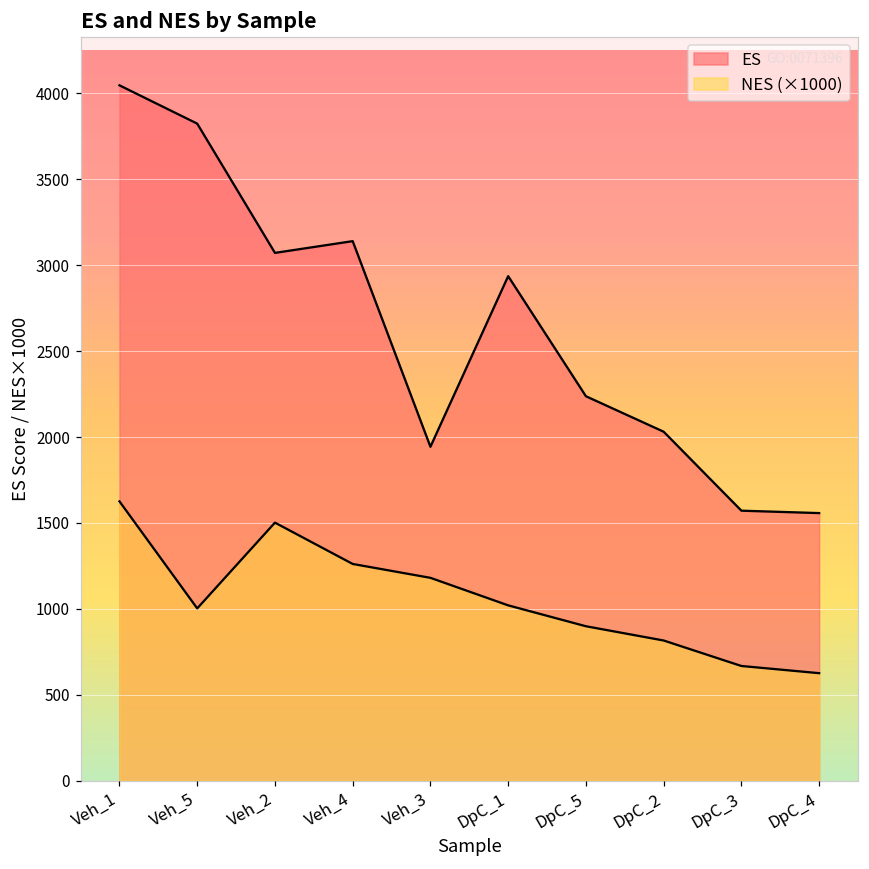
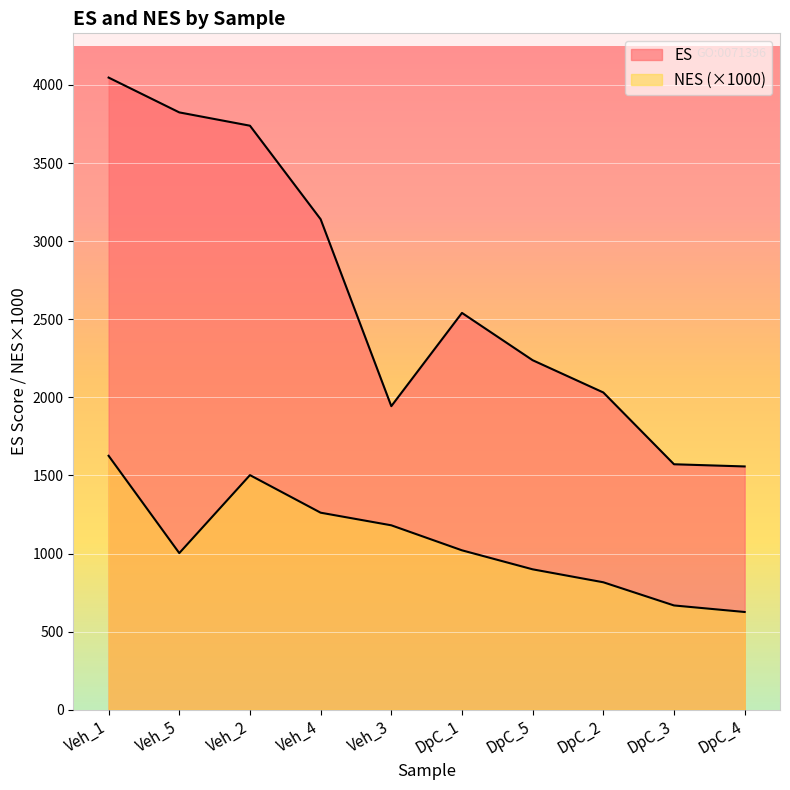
  {
    "ES": {
      "Veh_1": 4050,
      "Veh_5": 3820,
-     "Veh_2": 3070,
+     "Veh_2": 3740,
      "Veh_4": 3140,
      "Veh_3": 1940,
-     "DpC_1": 2940,
+     "DpC_1": 2540,
      "DpC_5": 2240,
      "DpC_2": 2030,
      "DpC_3": 1570,
      "DpC_4": 1560
    },
    "NES (×1000)": {
      "Veh_1": 1630,
      "Veh_5": 1000,
      "Veh_2": 1500,
      "Veh_4": 1260,
      "Veh_3": 1180,
      "DpC_1": 1020,
      "DpC_5": 900,
      "DpC_2": 820,
      "DpC_3": 670,
      "DpC_4": 630
    }
  }
